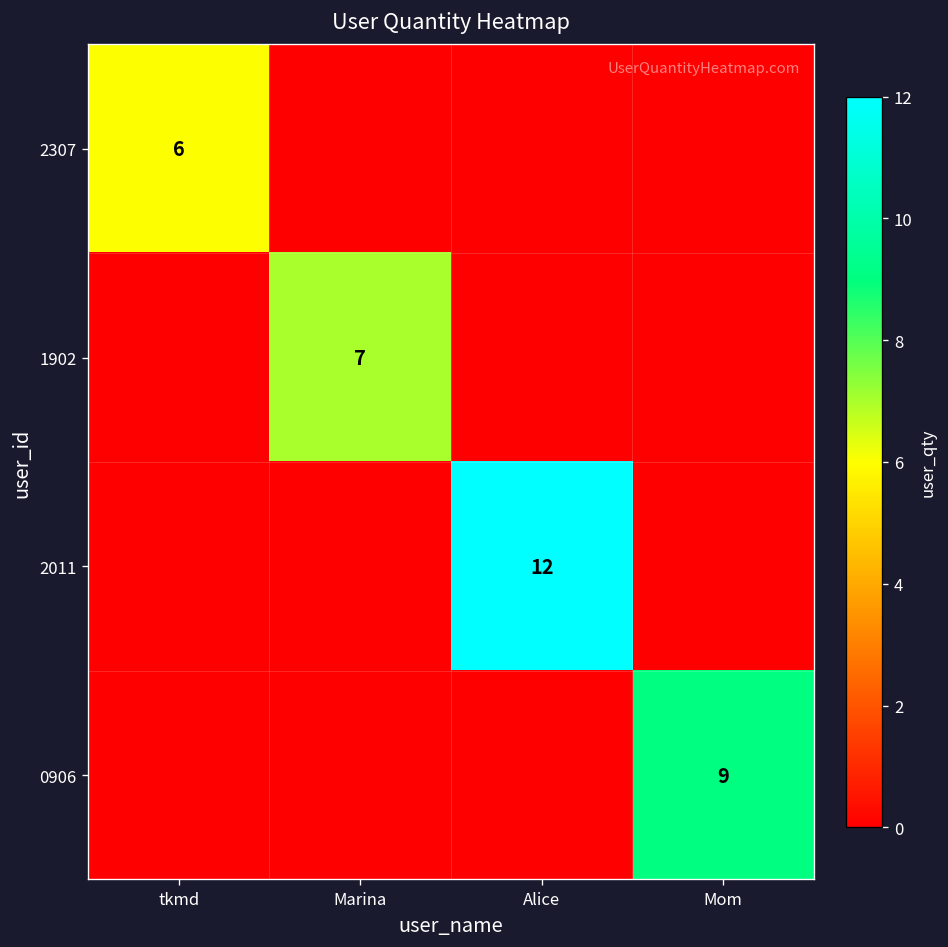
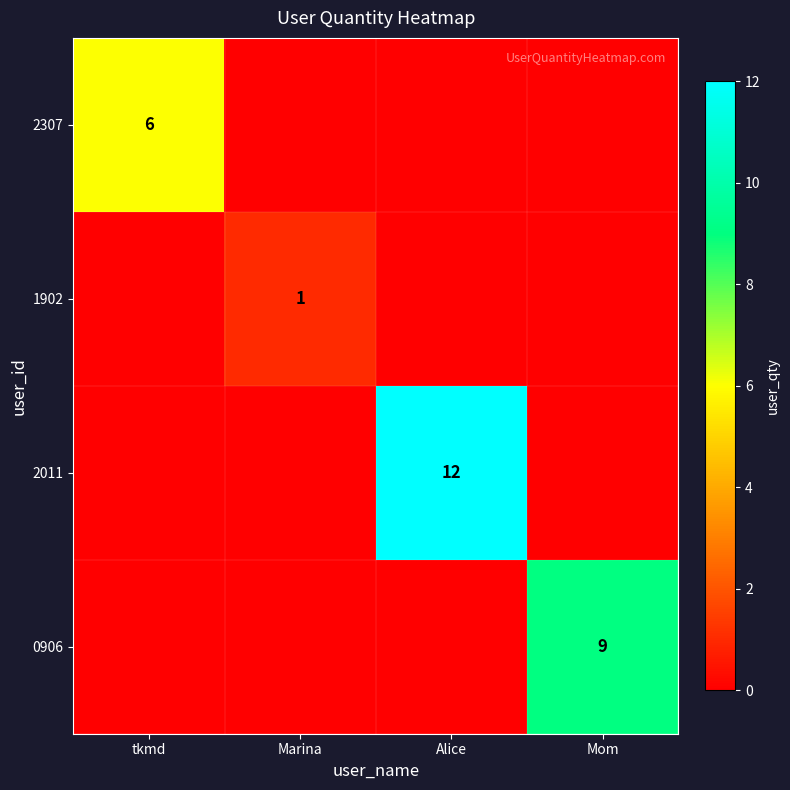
  {
    "2307": {
      "tkmd": 6
    },
    "1902": {
-     "Marina": 7
+     "Marina": 1
    },
    "2011": {
      "Alice": 12
    },
    "0906": {
      "Mom": 9
    }
  }
